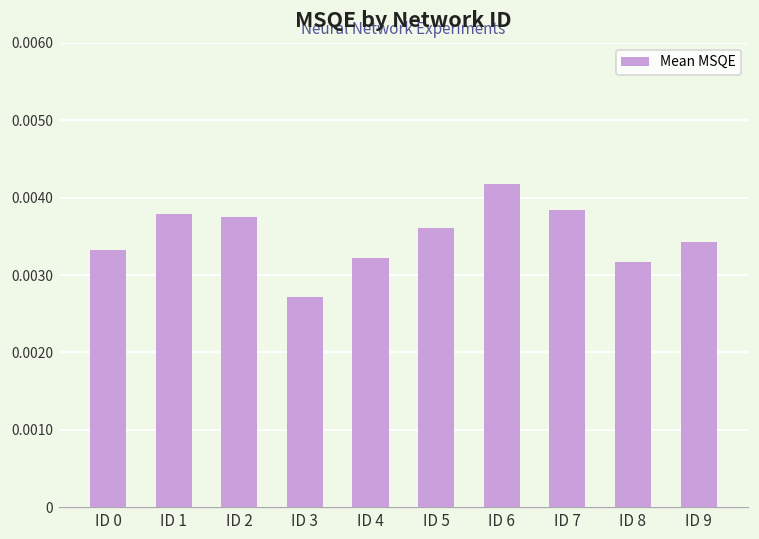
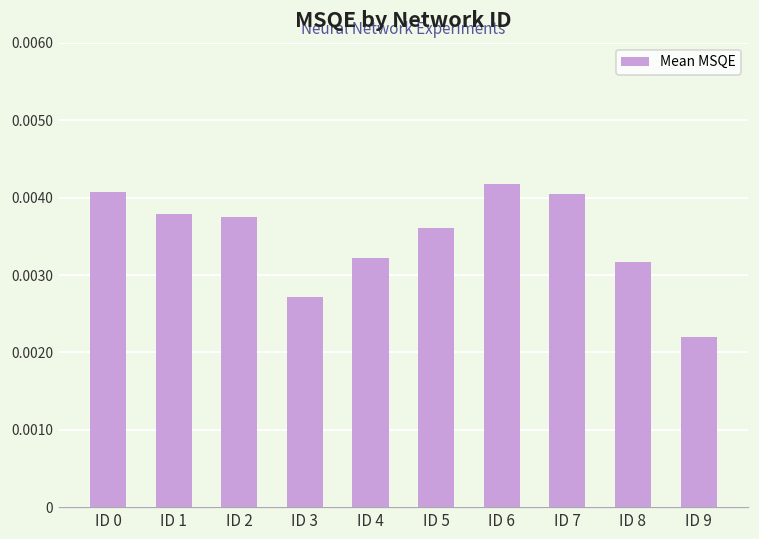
  {
-   "ID 0": 0.0033,
+   "ID 0": 0.0041,
    "ID 1": 0.0038,
    "ID 2": 0.0037,
    "ID 3": 0.0027,
    "ID 4": 0.0032,
    "ID 5": 0.0036,
    "ID 6": 0.0042,
-   "ID 7": 0.0038,
+   "ID 7": 0.0040,
    "ID 8": 0.0032,
-   "ID 9": 0.0034
+   "ID 9": 0.0022
  }
